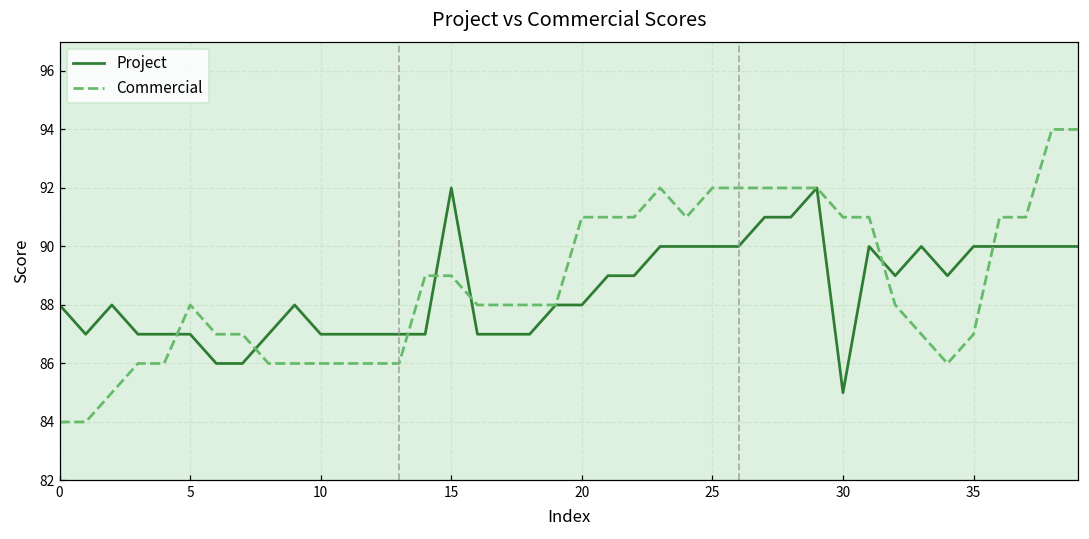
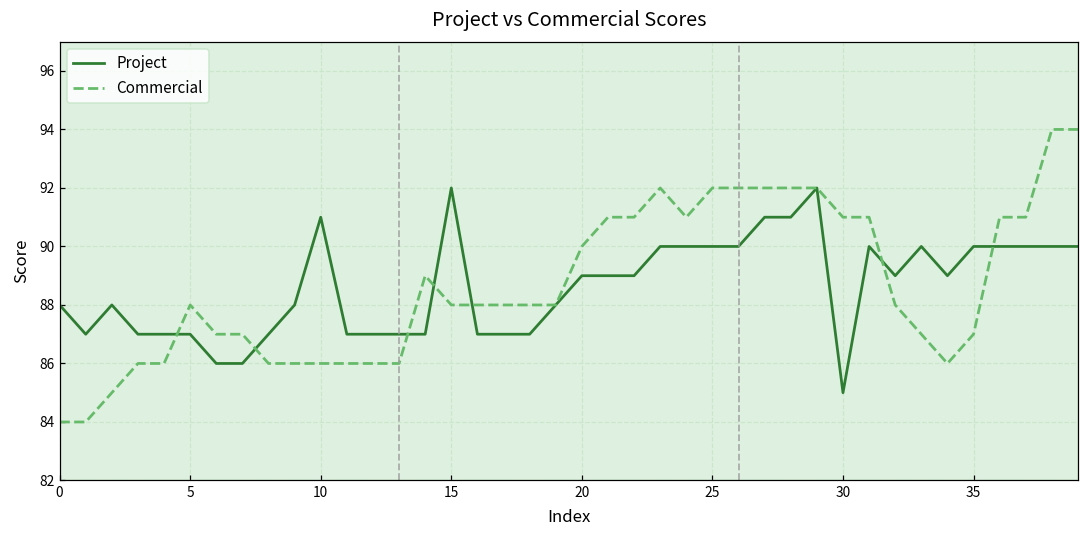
  {
    "Project": {
      "0": 88,
      "5": 87,
-     "10": 87,
+     "10": 91,
      "15": 92,
-     "20": 88,
+     "20": 89,
      "25": 90,
      "30": 85,
      "35": 90
    },
    "Commercial": {
      "0": 84,
      "5": 88,
      "10": 86,
-     "15": 89,
-     "20": 91,
+     "15": 88,
+     "20": 90,
      "25": 92,
      "30": 91,
      "35": 87
    }
  }
